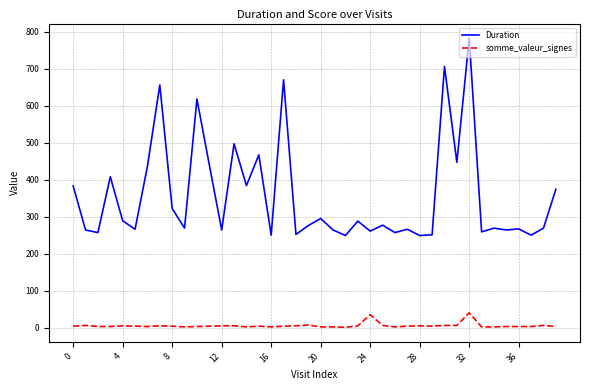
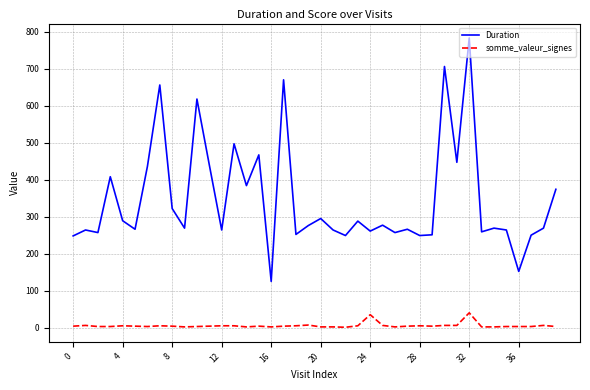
  {
    "Duration": {
-     "0": 380,
+     "0": 250,
      "4": 290,
      "8": 320,
      "12": 260,
-     "16": 250,
+     "16": 130,
      "20": 300,
      "24": 260,
      "28": 250,
-     "36": 270
+     "36": 150
    },
    "somme_valeur_signes": {
      "0": 0,
      "4": 10,
      "8": 0,
      "12": 10,
      "16": 0,
      "20": 0,
      "24": 40,
      "28": 10,
      "32": 40,
      "36": 0
    }
  }
